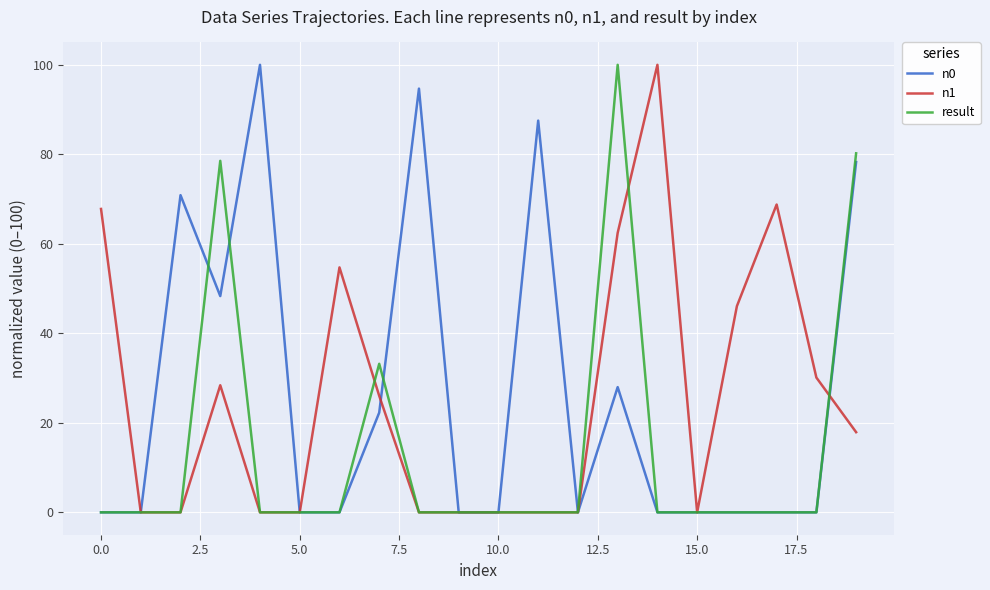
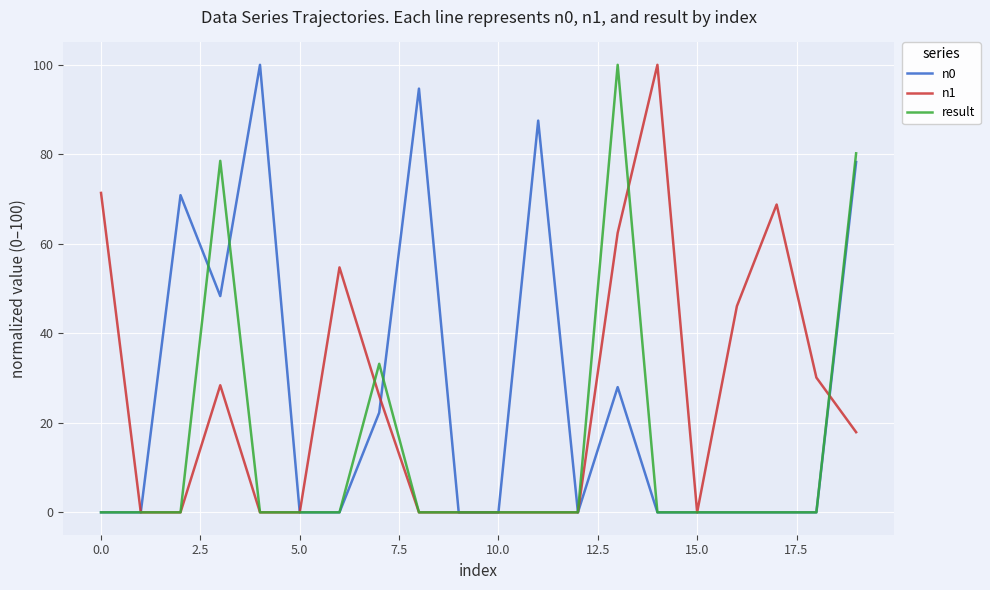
  {
    "n1": {
-     "0.0": 68
+     "0.0": 71
    }
  }
